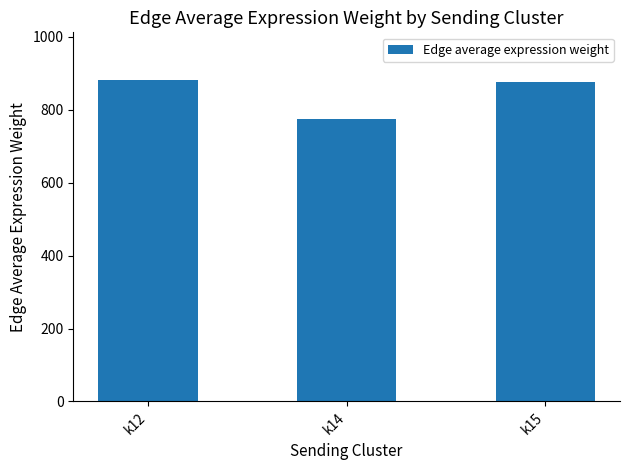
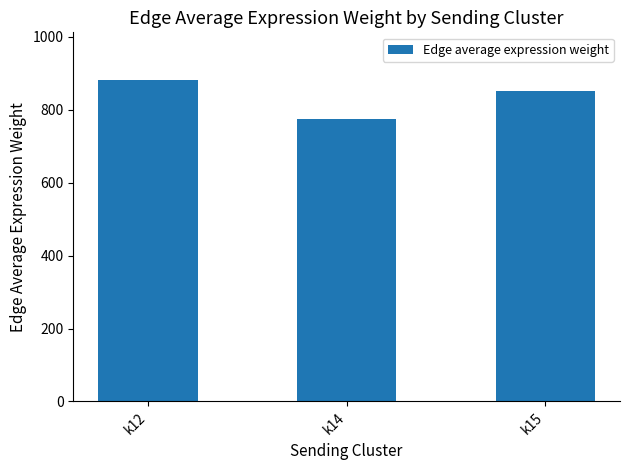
  {
    "k12": 880,
    "k14": 770,
-   "k15": 880
+   "k15": 850
  }
